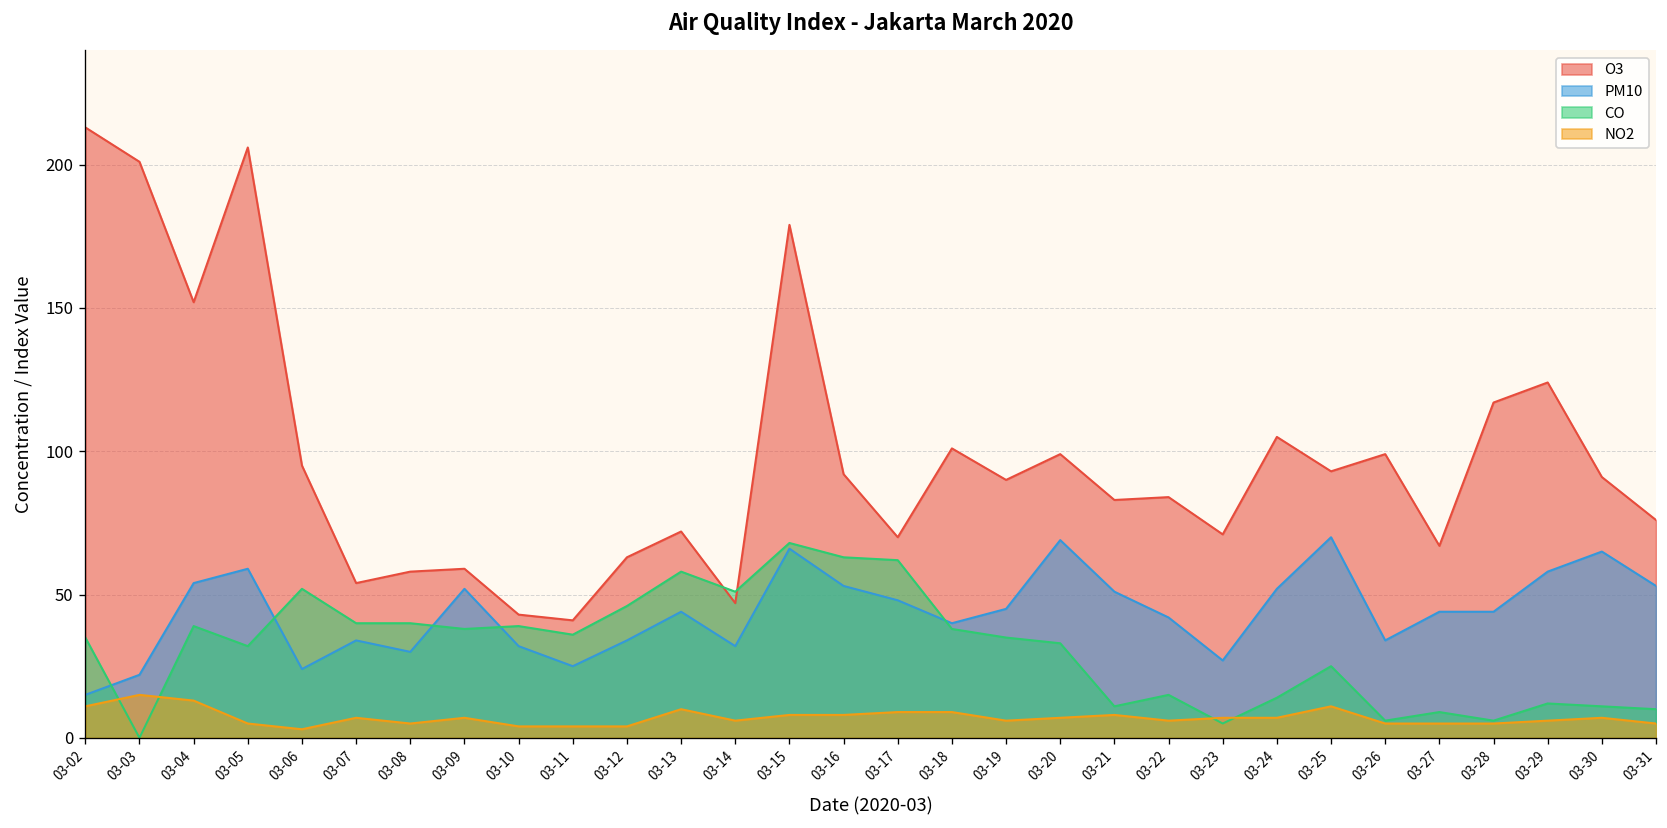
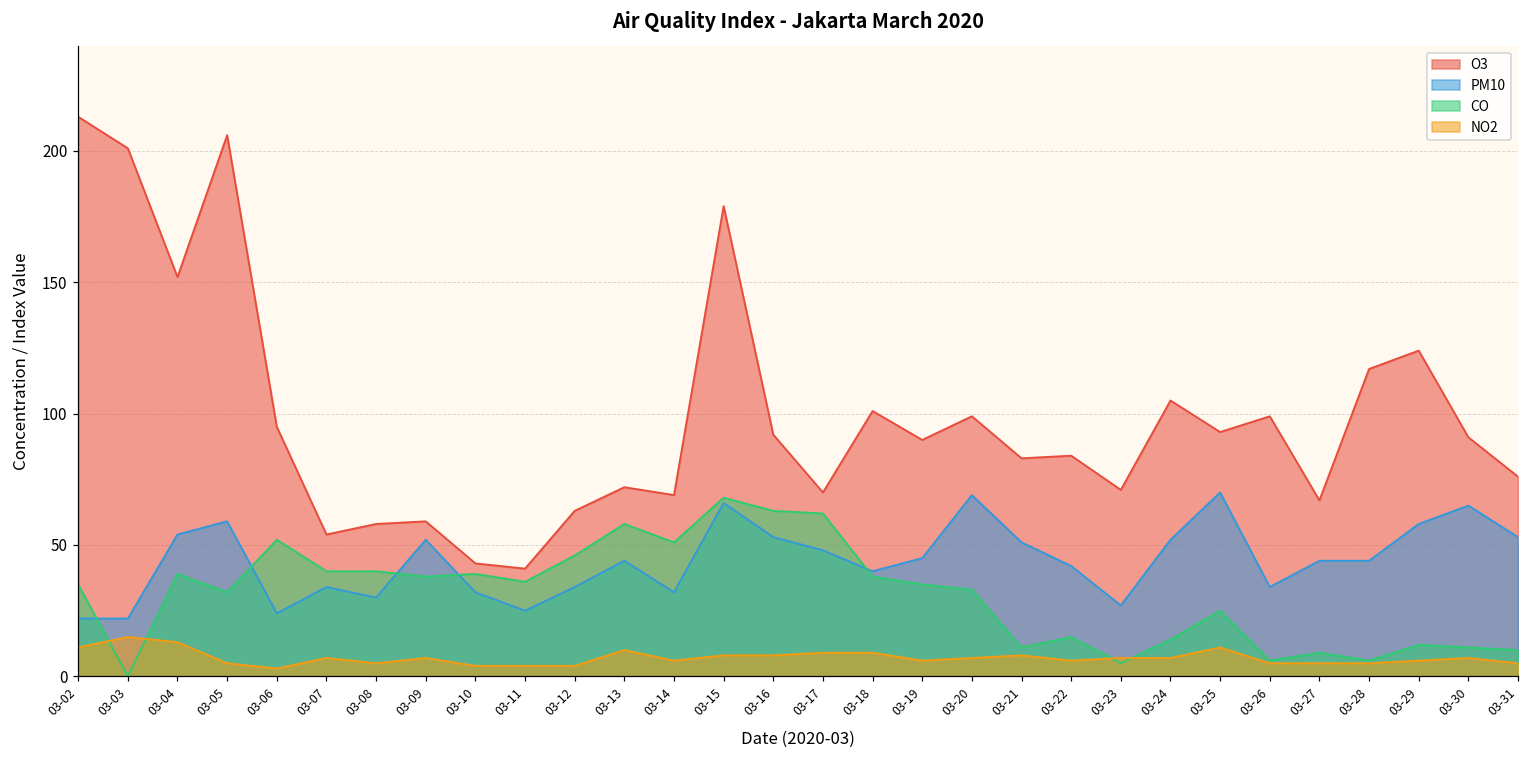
  {
    "O3": {
      "03-02": 213,
      "03-03": 201,
      "03-04": 152,
      "03-05": 206,
      "03-06": 95,
      "03-07": 54,
      "03-08": 58,
      "03-09": 59,
      "03-10": 43,
      "03-11": 41,
      "03-12": 63,
      "03-13": 72,
-     "03-14": 47,
+     "03-14": 69,
      "03-15": 179,
      "03-16": 92,
      "03-17": 70,
      "03-18": 101,
      "03-19": 90,
      "03-20": 99,
      "03-21": 83,
      "03-22": 84,
      "03-23": 71,
      "03-24": 105,
      "03-25": 93,
      "03-26": 99,
      "03-27": 67,
      "03-28": 117,
      "03-29": 124,
      "03-30": 91,
      "03-31": 76
    },
    "PM10": {
-     "03-02": 15,
+     "03-02": 22,
      "03-03": 22,
      "03-04": 54,
      "03-05": 59,
      "03-06": 24,
      "03-07": 34,
      "03-08": 30,
      "03-09": 52,
      "03-10": 32,
      "03-11": 25,
      "03-12": 34,
      "03-13": 44,
      "03-14": 32,
      "03-15": 66,
      "03-16": 53,
      "03-17": 48,
      "03-18": 40,
      "03-19": 45,
      "03-20": 69,
      "03-21": 51,
      "03-22": 42,
      "03-23": 27,
      "03-24": 52,
      "03-25": 70,
      "03-26": 34,
      "03-27": 44,
      "03-28": 44,
      "03-29": 58,
      "03-30": 65,
      "03-31": 53
    },
    "CO": {
      "03-02": 35,
      "03-03": 0,
      "03-04": 39,
      "03-05": 32,
      "03-06": 52,
      "03-07": 40,
      "03-08": 40,
      "03-09": 38,
      "03-10": 39,
      "03-11": 36,
      "03-12": 46,
      "03-13": 58,
      "03-14": 51,
      "03-15": 68,
      "03-16": 63,
      "03-17": 62,
      "03-18": 38,
      "03-19": 35,
      "03-20": 33,
      "03-21": 11,
      "03-22": 15,
      "03-23": 5,
      "03-24": 14,
      "03-25": 25,
      "03-27": 9,
      "03-29": 12,
      "03-30": 11,
      "03-31": 10
    },
    "NO2": {
      "03-02": 11,
      "03-03": 15,
      "03-04": 13,
      "03-05": 5,
      "03-06": 3,
      "03-07": 7,
      "03-08": 5,
      "03-09": 7,
      "03-10": 4,
      "03-11": 4,
      "03-12": 4,
      "03-13": 10,
      "03-14": 6,
      "03-15": 8,
      "03-16": 8,
      "03-17": 9,
      "03-18": 9,
      "03-19": 6,
      "03-20": 7,
      "03-21": 8,
      "03-22": 6,
      "03-23": 7,
      "03-24": 7,
      "03-25": 11,
      "03-27": 5,
      "03-29": 6,
      "03-30": 7,
      "03-31": 5
    }
  }
